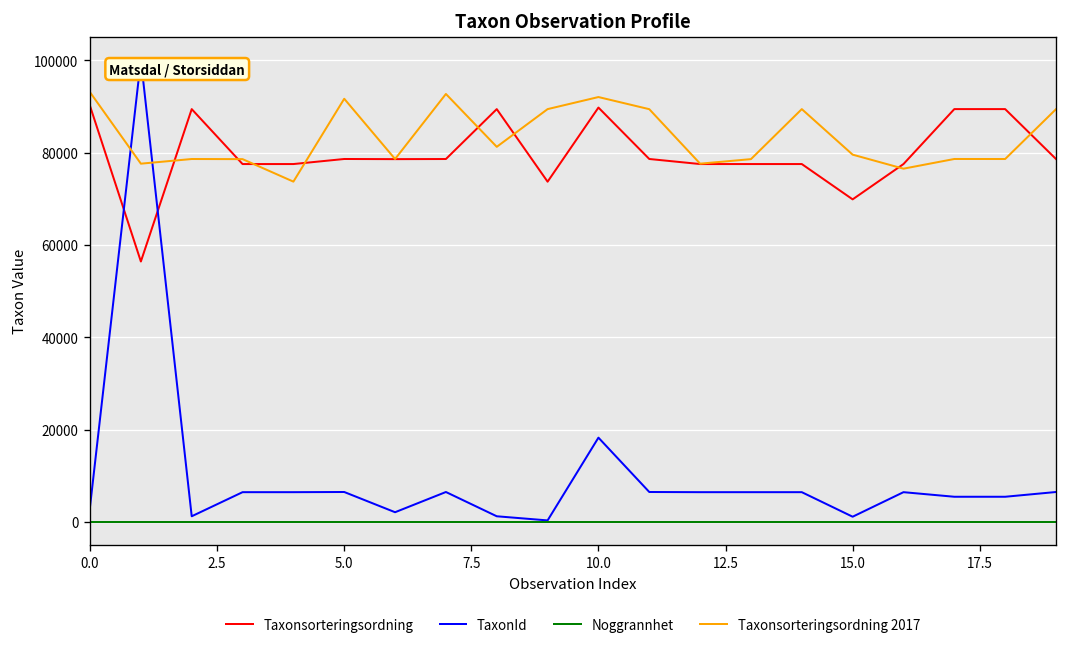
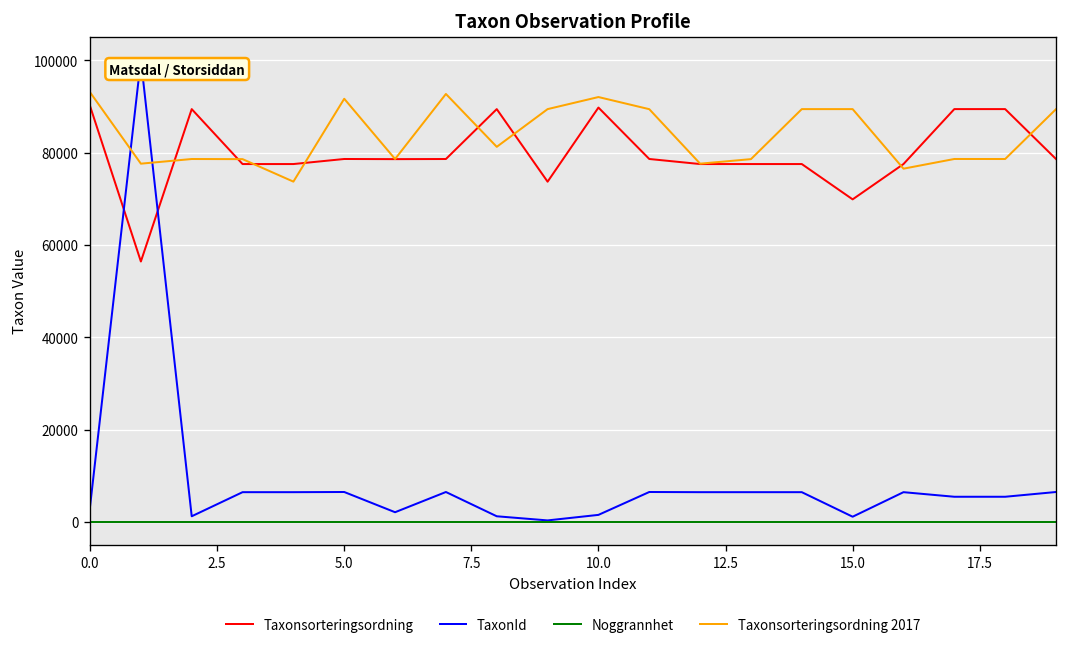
  {
    "Taxonsorteringsordning": {
      "0.0": 90000,
      "5.0": 79000,
      "10.0": 90000,
      "15.0": 70000
    },
    "TaxonId": {
      "0.0": 3000,
      "5.0": 6000,
-     "10.0": 18000,
+     "10.0": 2000,
      "15.0": 1000
    },
    "Noggrannhet": {
      "0.0": 0,
      "5.0": 0,
      "10.0": 0,
      "15.0": 0
    },
    "Taxonsorteringsordning 2017": {
      "0.0": 93000,
      "5.0": 92000,
      "10.0": 92000,
-     "15.0": 80000
+     "15.0": 89000
    }
  }
